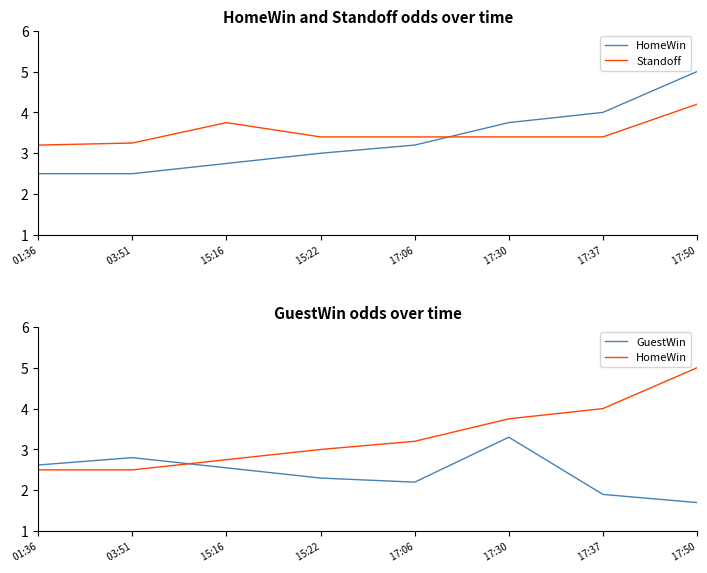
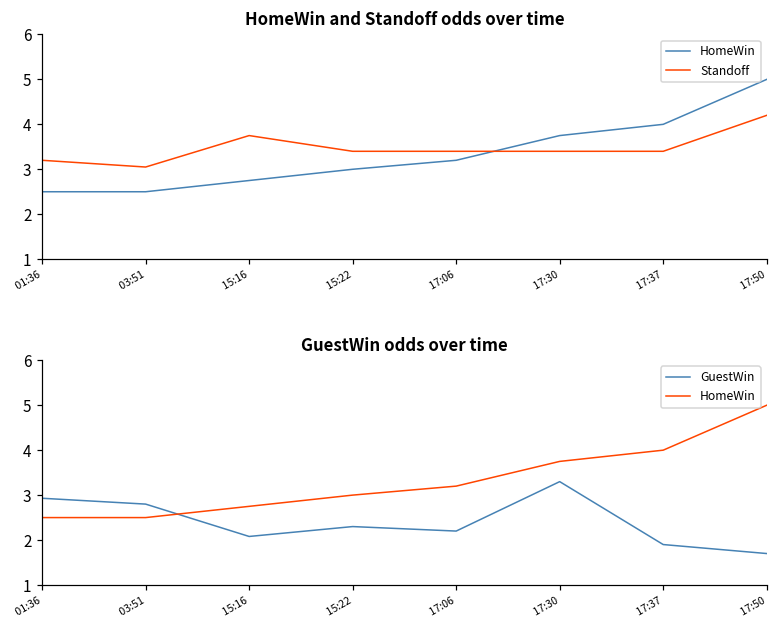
  {
    "HomeWin and Standoff odds over time": {
      "Standoff": {
        "01:36": 3.2,
-       "03:51": 3.3,
+       "03:51": 3.1,
        "15:16": 3.8,
        "15:22": 3.4,
        "17:06": 3.4,
        "17:30": 3.4,
        "17:37": 3.4,
        "17:50": 4.2
      }
    },
    "GuestWin odds over time": {
      "GuestWin": {
-       "01:36": 2.6,
+       "01:36": 2.9,
        "03:51": 2.8,
-       "15:16": 2.6,
+       "15:16": 2.1,
        "15:22": 2.3,
        "17:06": 2.2,
        "17:30": 3.3,
        "17:37": 1.9,
        "17:50": 1.7
      },
      "HomeWin": {
        "01:36": 2.5,
        "03:51": 2.5,
        "15:16": 2.8,
        "15:22": 3.0,
        "17:06": 3.2,
        "17:30": 3.8,
        "17:37": 4.0,
        "17:50": 5.0
      }
    }
  }
